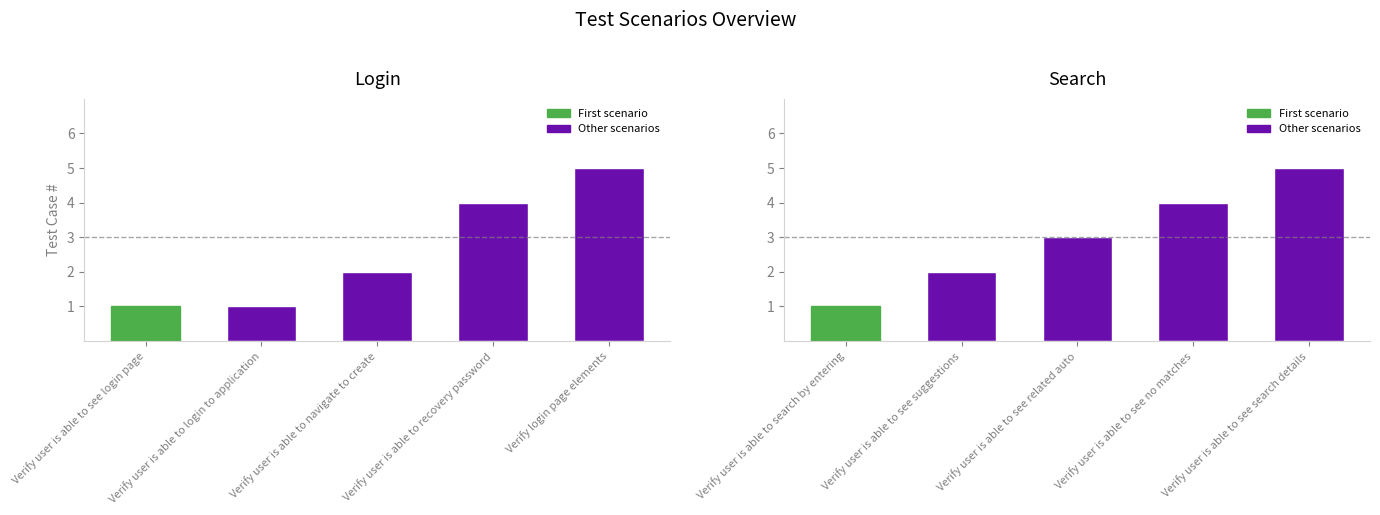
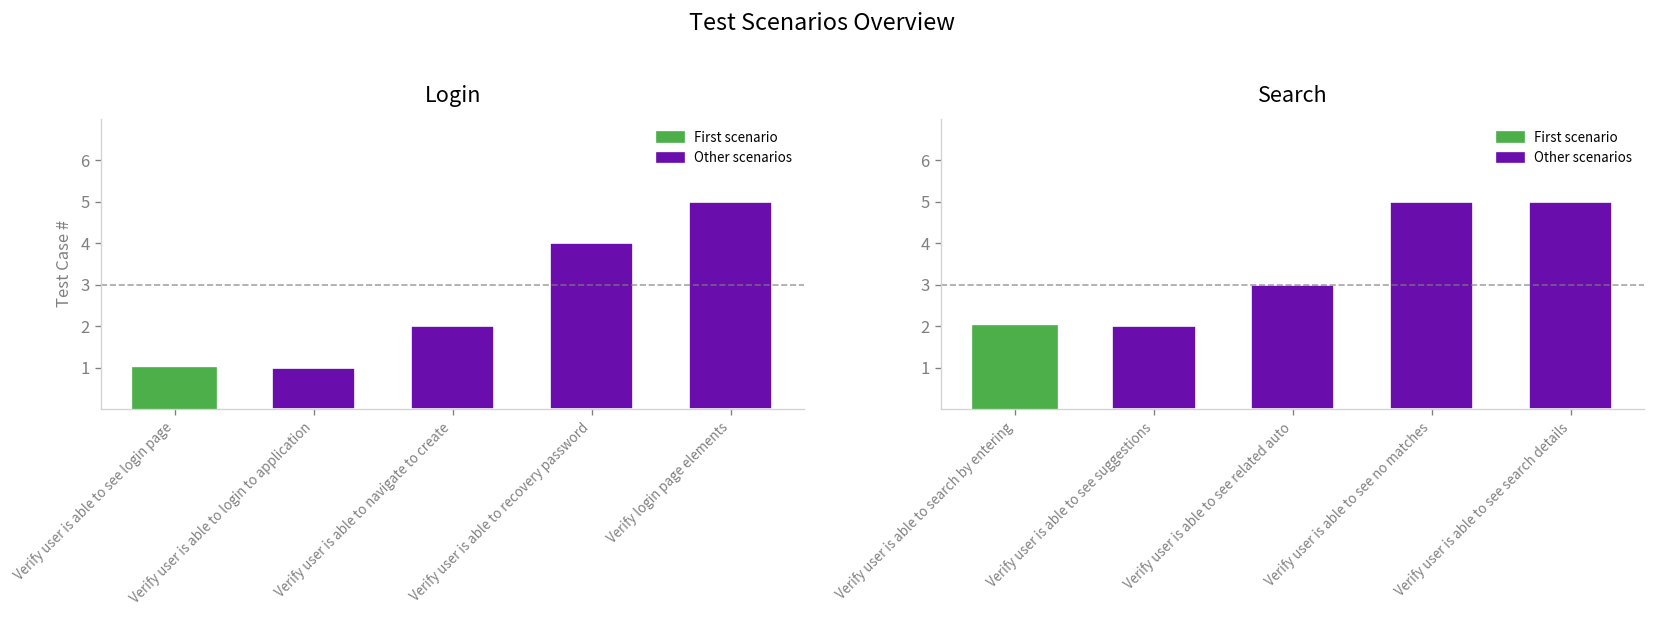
  {
    "Login": {
      "Verify user is able to see login page": 1.0,
      "Verify user is able to login to application": 1.0,
      "Verify user is able to navigate to create": 2.0,
      "Verify user is able to recovery password": 4.0,
      "Verify login page elements": 5.0
    },
    "Search": {
-     "Verify user is able to search by entering": 1,
+     "Verify user is able to search by entering": 2,
      "Verify user is able to see suggestions": 2,
      "Verify user is able to see related auto": 3,
-     "Verify user is able to see no matches": 4,
+     "Verify user is able to see no matches": 5,
      "Verify user is able to see search details": 5
    }
  }
